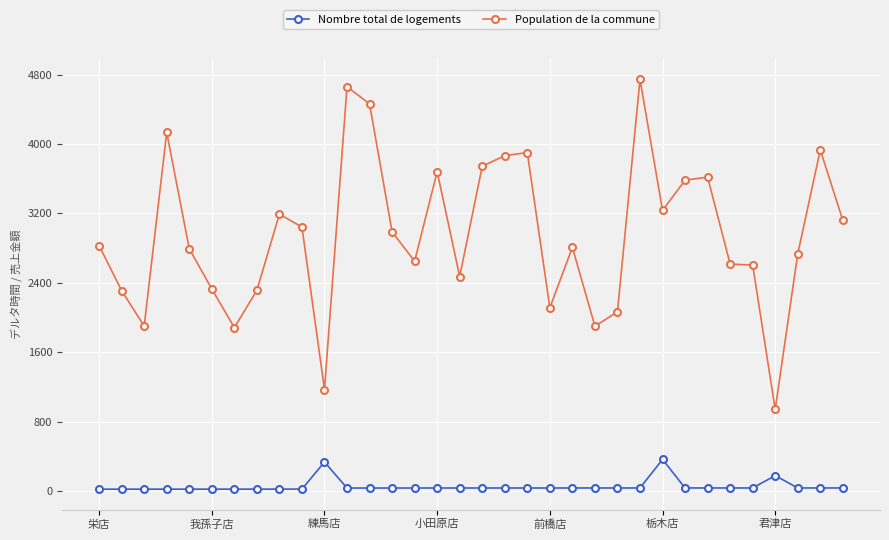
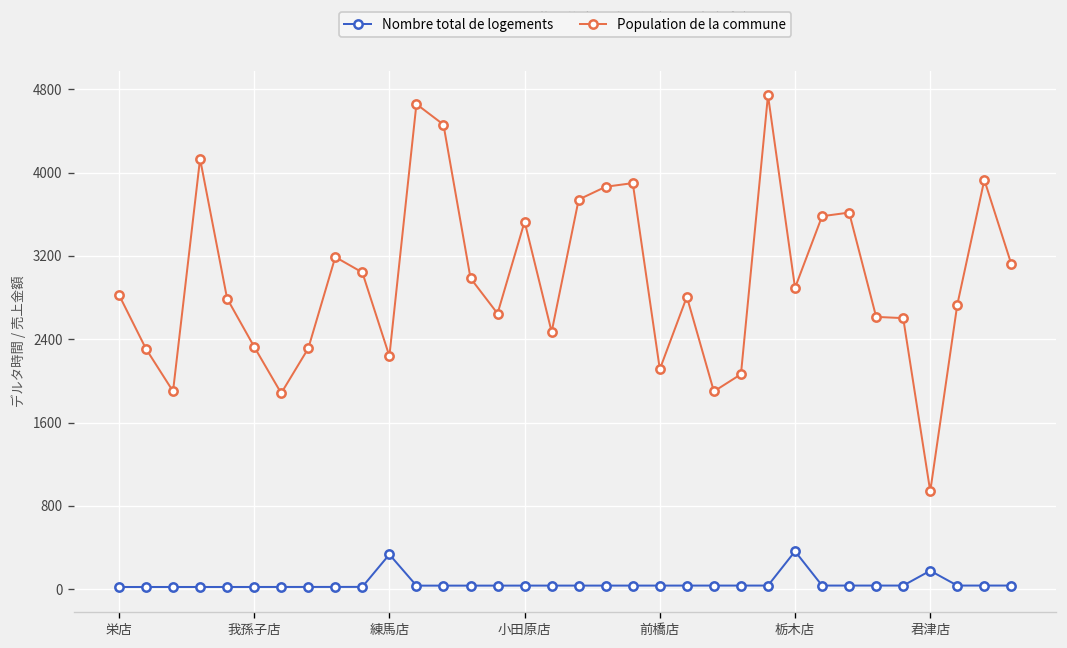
  {
    "Nombre total de logements": {
      "栄店": 0,
      "我孫子店": 0,
      "練馬店": 300,
      "小田原店": 0,
      "前橋店": 0,
      "栃木店": 400,
      "君津店": 200
    },
    "Population de la commune": {
      "栄店": 2800,
      "我孫子店": 2300,
-     "練馬店": 1200,
-     "小田原店": 3700,
+     "練馬店": 2200,
+     "小田原店": 3500,
      "前橋店": 2100,
-     "栃木店": 3200,
+     "栃木店": 2900,
      "君津店": 900
    }
  }
